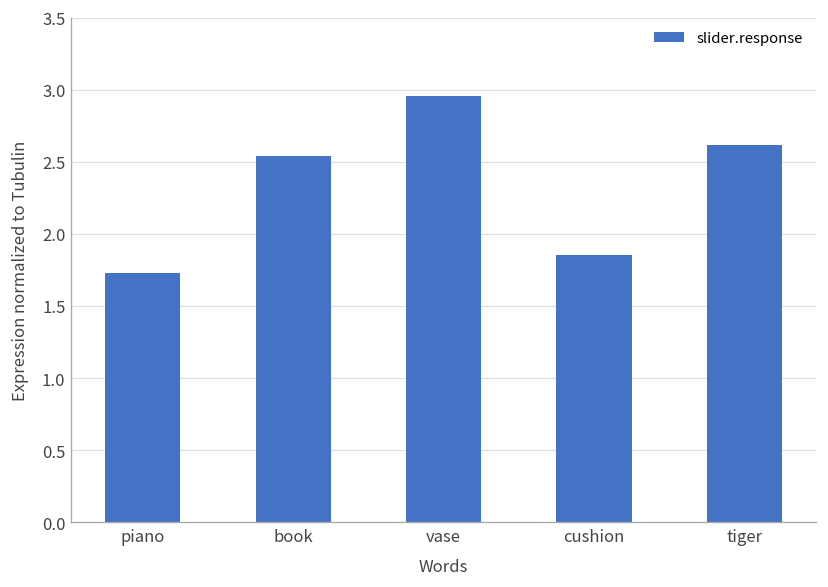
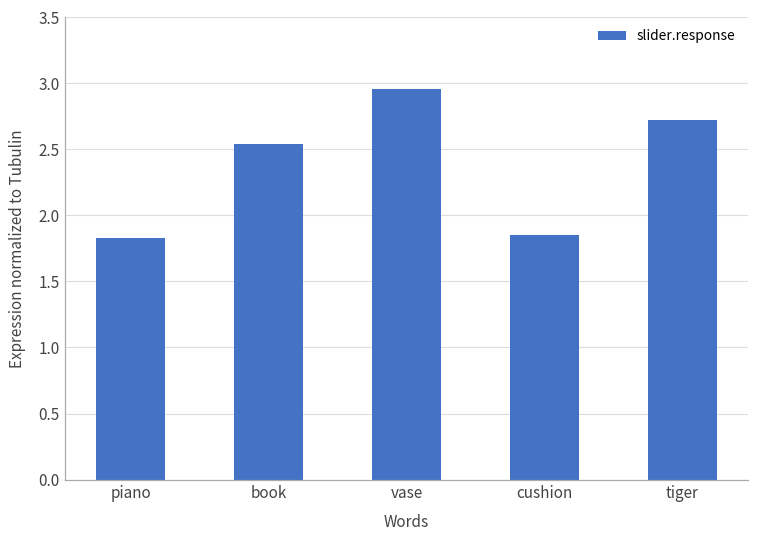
  {
-   "piano": 1.73,
+   "piano": 1.83,
    "book": 2.54,
    "vase": 2.96,
    "cushion": 1.85,
-   "tiger": 2.61
+   "tiger": 2.72
  }
